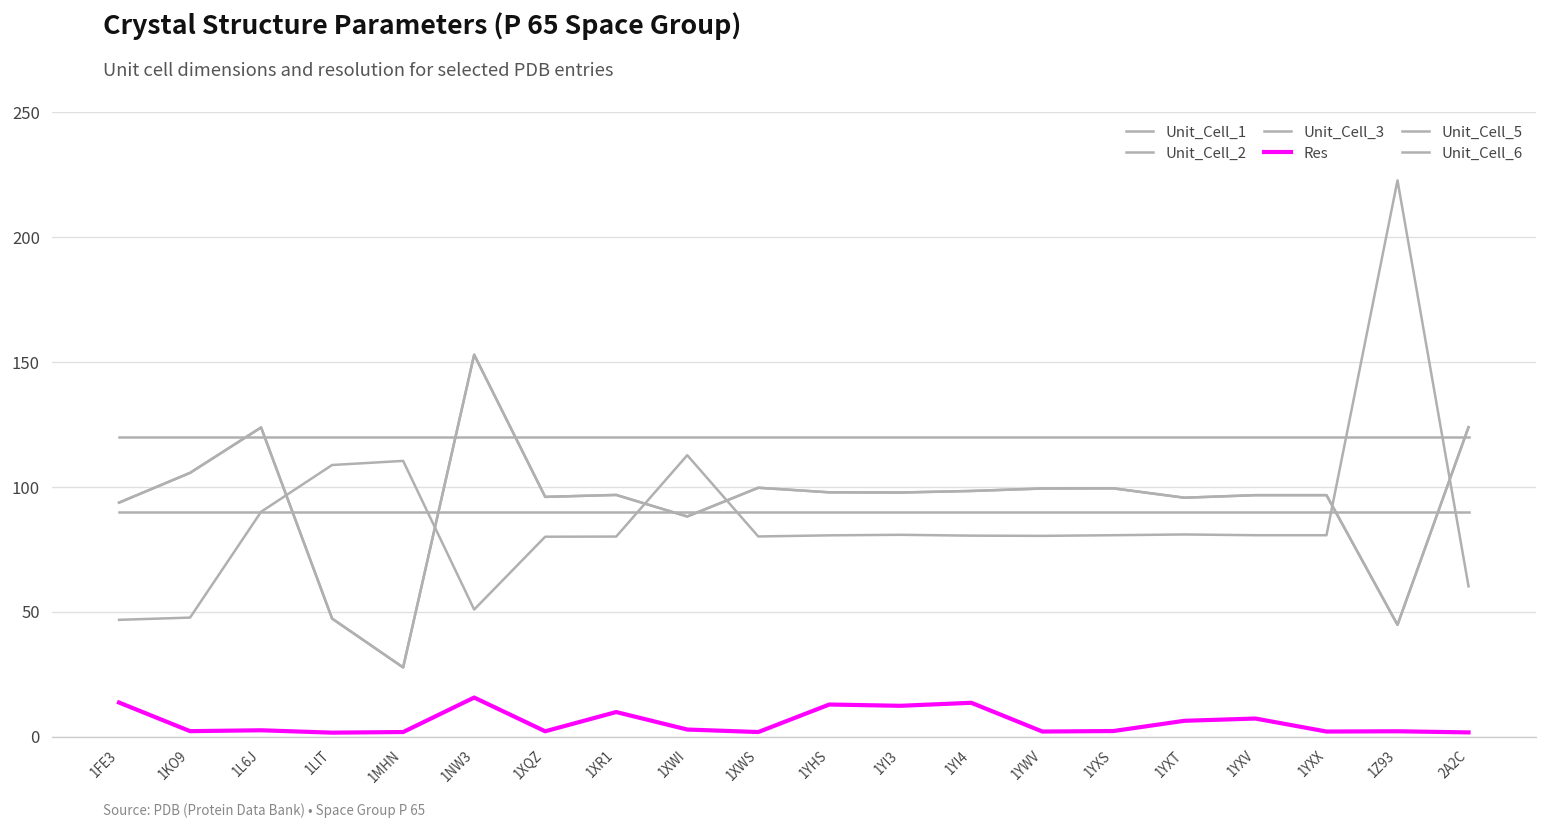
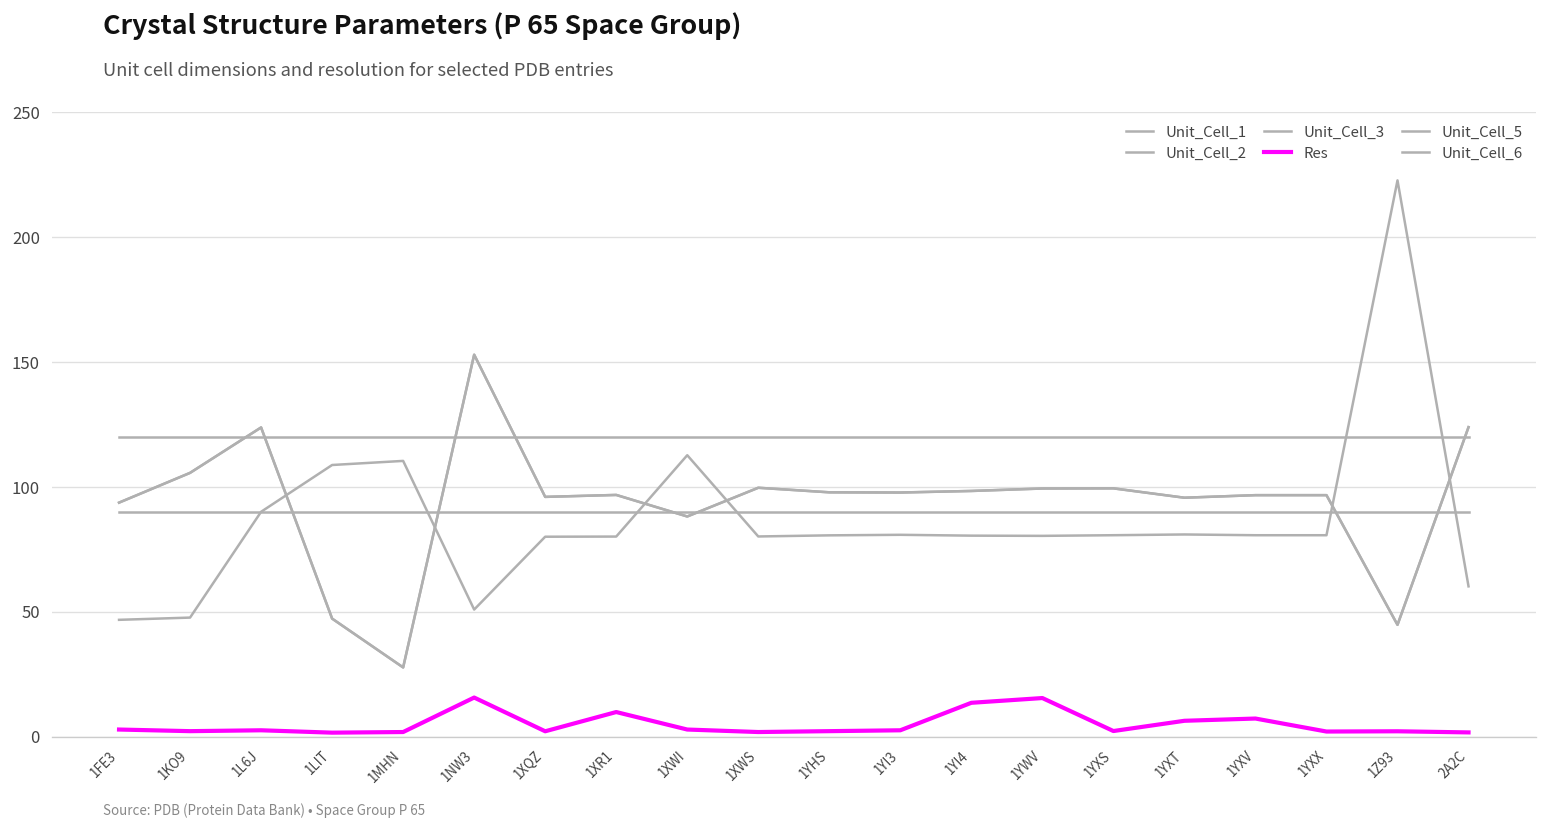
  {
    "Res": {
-     "1FE3": 14,
+     "1FE3": 3,
      "1KO9": 2,
      "1L6J": 3,
      "1LIT": 2,
      "1MHN": 2,
      "1NW3": 16,
      "1XQZ": 2,
      "1XR1": 10,
      "1XWI": 3,
      "1XWS": 2,
-     "1YHS": 13,
-     "1YI3": 12,
+     "1YHS": 2,
+     "1YI3": 3,
      "1YI4": 14,
-     "1YWV": 2,
+     "1YWV": 15,
      "1YXS": 2,
      "1YXT": 6,
      "1YXV": 7,
      "1YXX": 2,
      "1Z93": 2,
      "2A2C": 2
    }
  }
